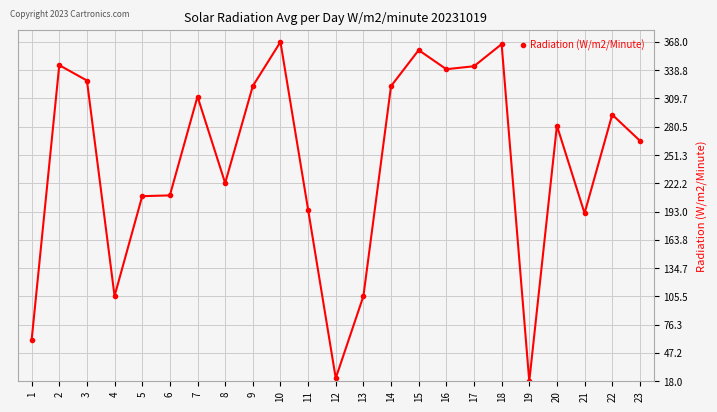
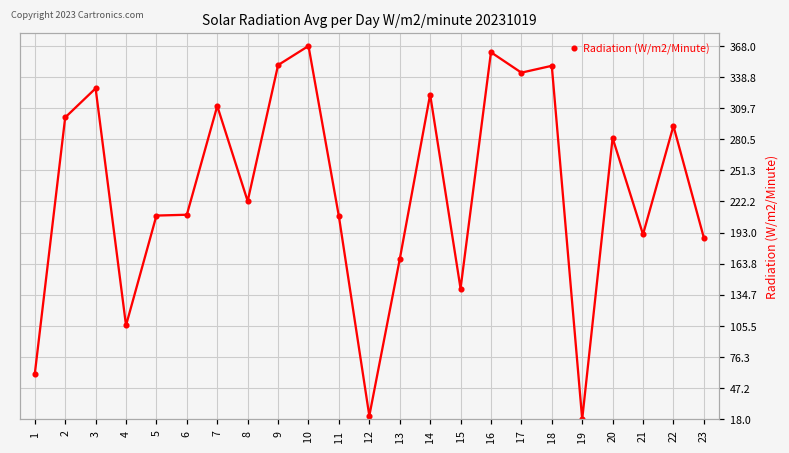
  {
    "1": 60,
-   "2": 340,
+   "2": 300,
    "3": 330,
    "4": 110,
    "5": 210,
    "6": 210,
    "7": 310,
    "8": 220,
-   "9": 320,
+   "9": 350,
    "10": 370,
-   "11": 200,
+   "11": 210,
    "12": 20,
-   "13": 110,
+   "13": 170,
    "14": 320,
-   "15": 360,
-   "16": 340,
+   "15": 140,
+   "16": 360,
    "17": 340,
-   "18": 370,
+   "18": 350,
    "19": 20,
    "20": 280,
    "21": 190,
    "22": 290,
-   "23": 270
+   "23": 190
  }
